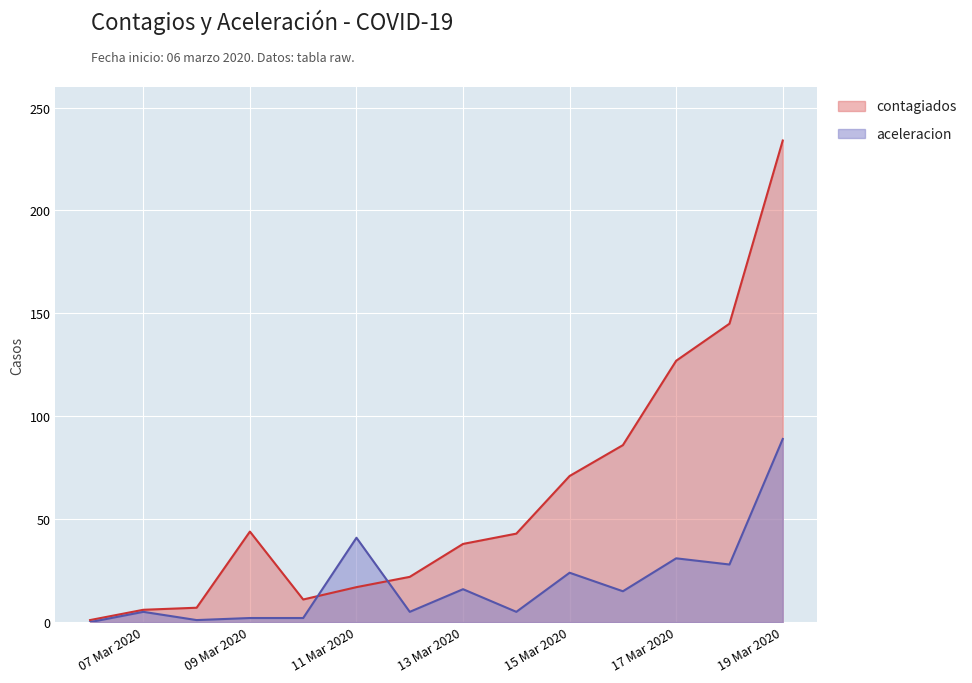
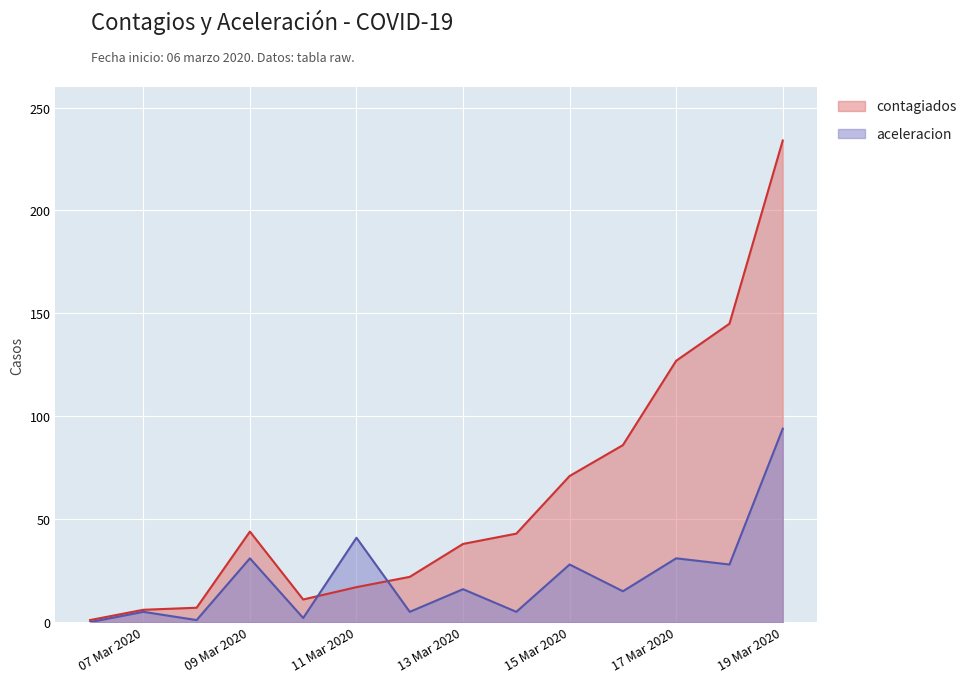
  {
    "contagiados": {
      "09 Mar 2020": 44,
      "11 Mar 2020": 17,
      "13 Mar 2020": 38,
      "15 Mar 2020": 71,
      "17 Mar 2020": 127,
      "19 Mar 2020": 234
    },
    "aceleracion": {
-     "09 Mar 2020": 2,
+     "09 Mar 2020": 31,
      "11 Mar 2020": 41,
      "13 Mar 2020": 16,
-     "15 Mar 2020": 24,
+     "15 Mar 2020": 28,
      "17 Mar 2020": 31,
-     "19 Mar 2020": 89
+     "19 Mar 2020": 94
    }
  }
